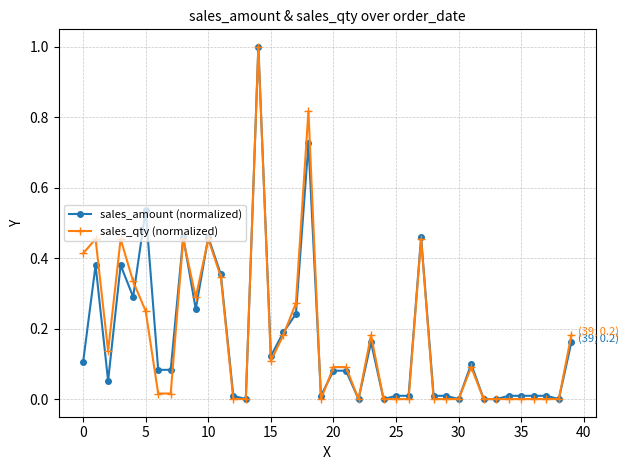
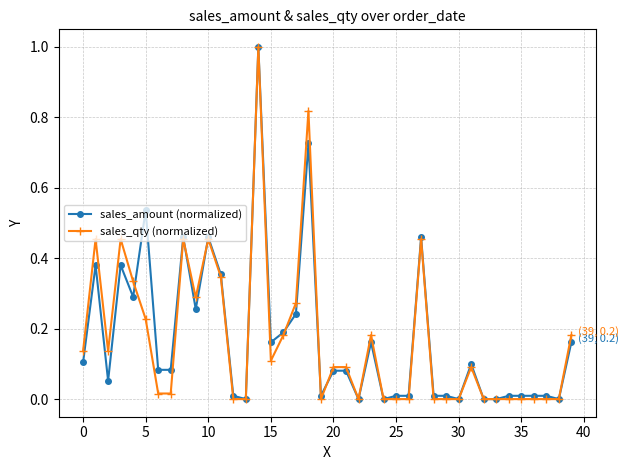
  {
    "sales_amount (normalized)": {
      "0": 0.10,
-     "15": 0.12,
+     "15": 0.16,
      "20": 0.08,
      "25": 0.01,
      "35": 0.01
    },
    "sales_qty (normalized)": {
-     "0": 0.41,
-     "5": 0.25,
+     "0": 0.14,
+     "5": 0.23,
      "15": 0.11,
      "20": 0.09,
      "25": 0.00,
      "35": 0.00
    }
  }
